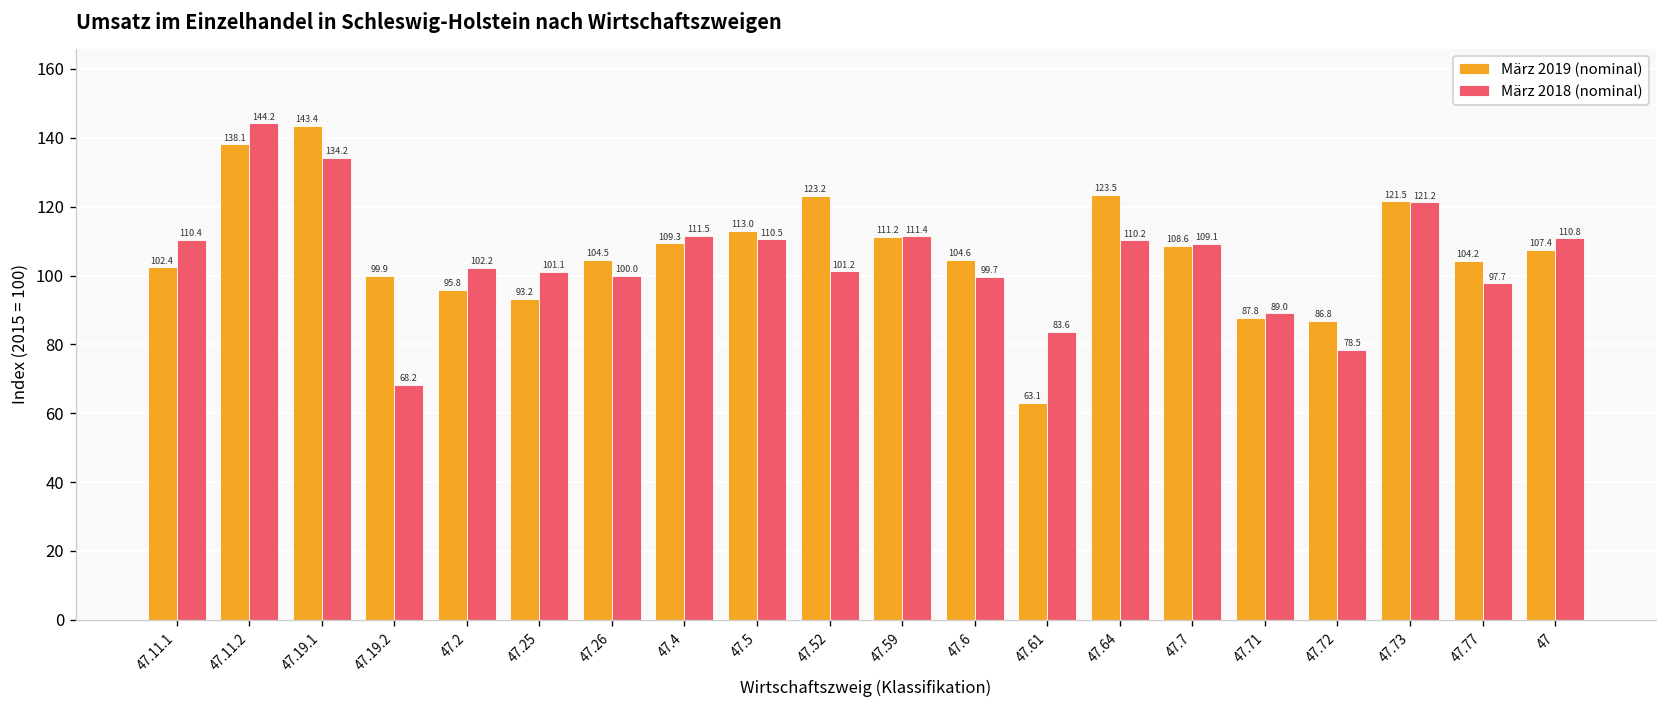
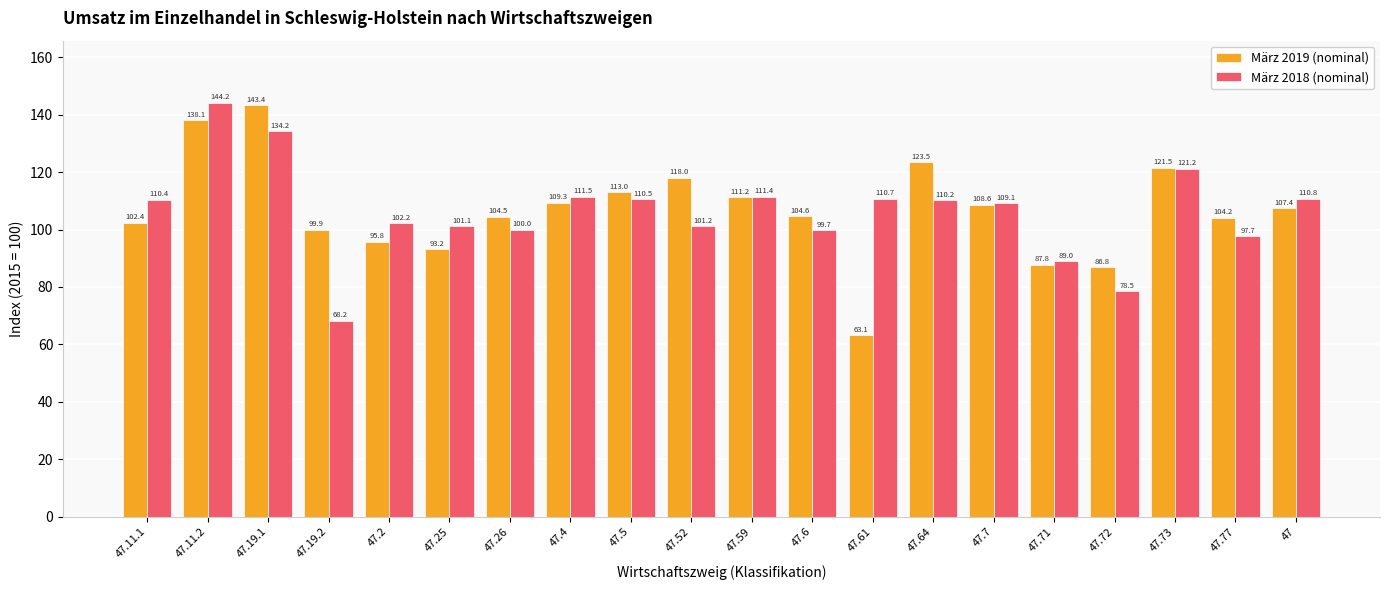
  {
    "März 2019 (nominal)": {
      "47.11.1": 102.4,
      "47.11.2": 138.1,
      "47.19.1": 143.4,
      "47.19.2": 99.9,
      "47.2": 95.8,
      "47.25": 93.2,
      "47.26": 104.5,
      "47.4": 109.3,
      "47.5": 113.0,
-     "47.52": 123.2,
+     "47.52": 118.0,
      "47.59": 111.2,
      "47.6": 104.6,
      "47.61": 63.1,
      "47.64": 123.5,
      "47.7": 108.6,
      "47.71": 87.8,
      "47.72": 86.8,
      "47.73": 121.5,
      "47.77": 104.2,
      "47": 107.4
    },
    "März 2018 (nominal)": {
      "47.11.1": 110.4,
      "47.11.2": 144.2,
      "47.19.1": 134.2,
      "47.19.2": 68.2,
      "47.2": 102.2,
      "47.25": 101.1,
      "47.26": 100.0,
      "47.4": 111.5,
      "47.5": 110.5,
      "47.52": 101.2,
      "47.59": 111.4,
      "47.6": 99.7,
-     "47.61": 83.6,
+     "47.61": 110.7,
      "47.64": 110.2,
      "47.7": 109.1,
      "47.71": 89.0,
      "47.72": 78.5,
      "47.73": 121.2,
      "47.77": 97.7,
      "47": 110.8
    }
  }
